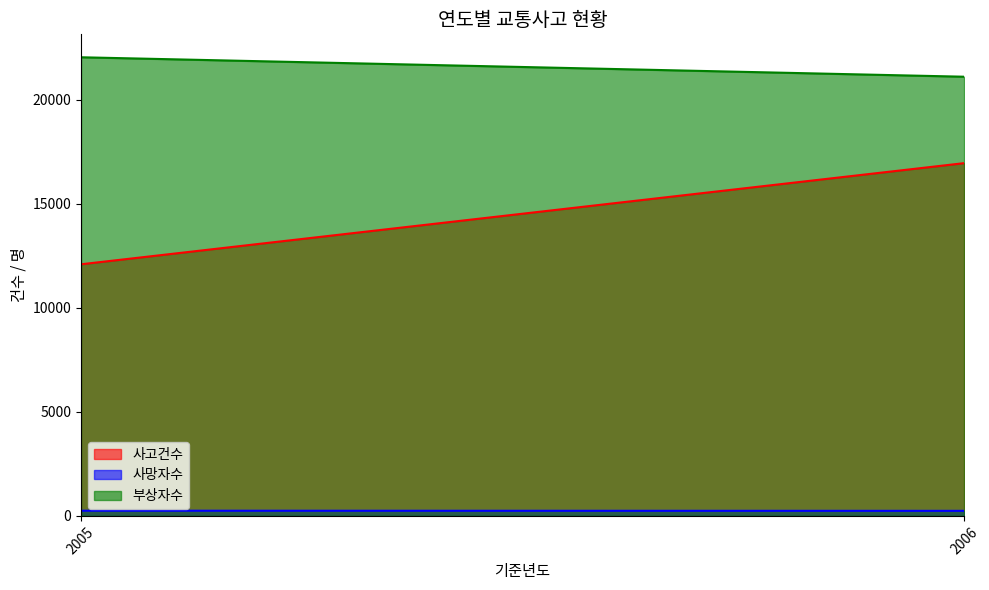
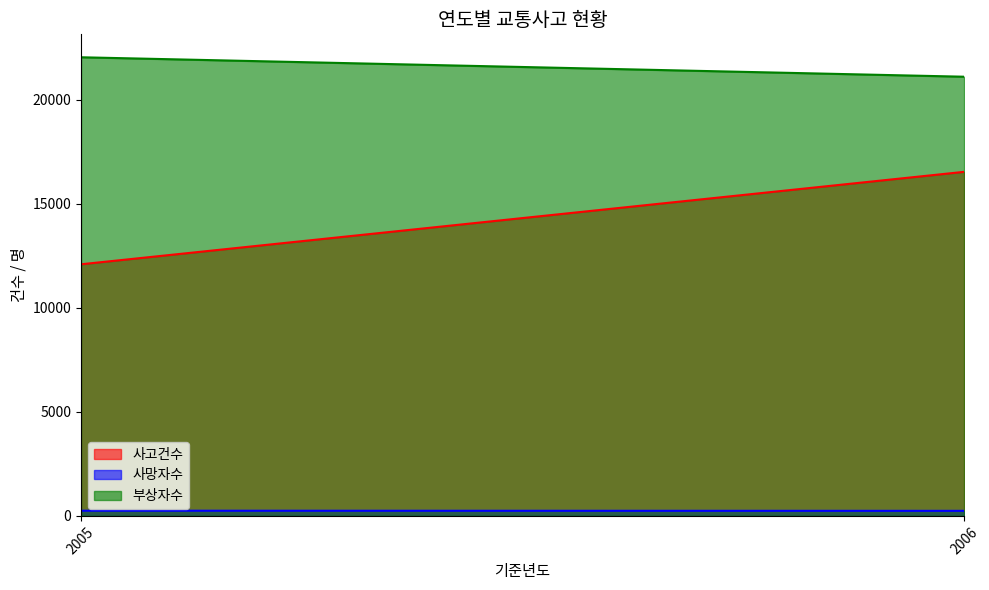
  {
    "사고건수": {
      "2005": 12100,
-     "2006": 17000
+     "2006": 16500
    },
    "사망자수": {
      "2005": 300,
      "2006": 200
    },
    "부상자수": {
      "2005": 22100,
      "2006": 21100
    }
  }
